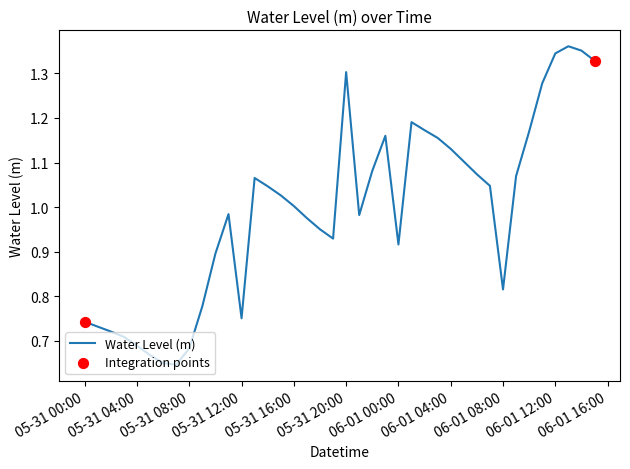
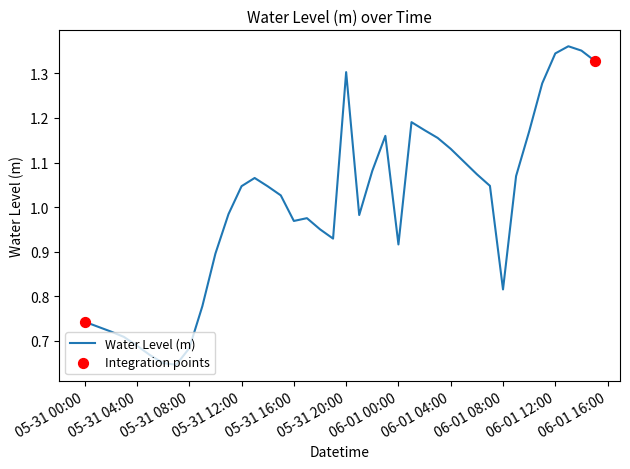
  {
    "Water Level (m)": {
-     "05-31 12:00": 0.75,
-     "05-31 16:00": 1.00,
+     "05-31 12:00": 1.05,
+     "05-31 16:00": 0.97,
      "05-31 20:00": 1.30,
      "06-01 00:00": 0.92,
      "06-01 04:00": 1.13,
      "06-01 08:00": 0.81,
      "06-01 12:00": 1.35
    }
  }
